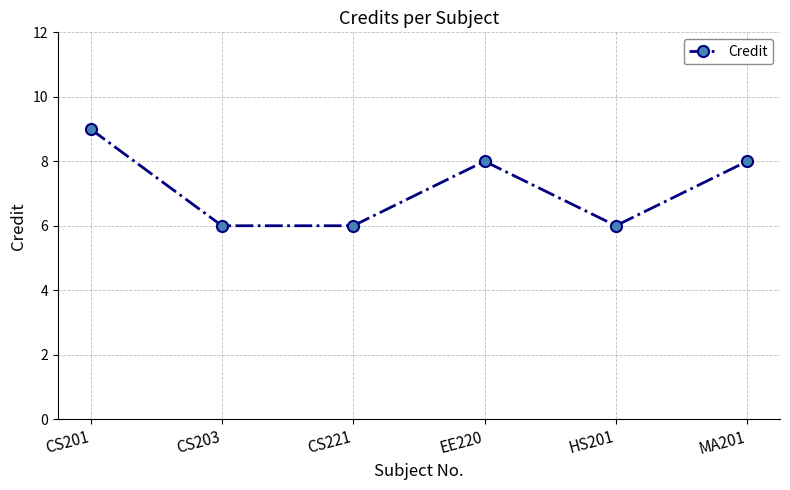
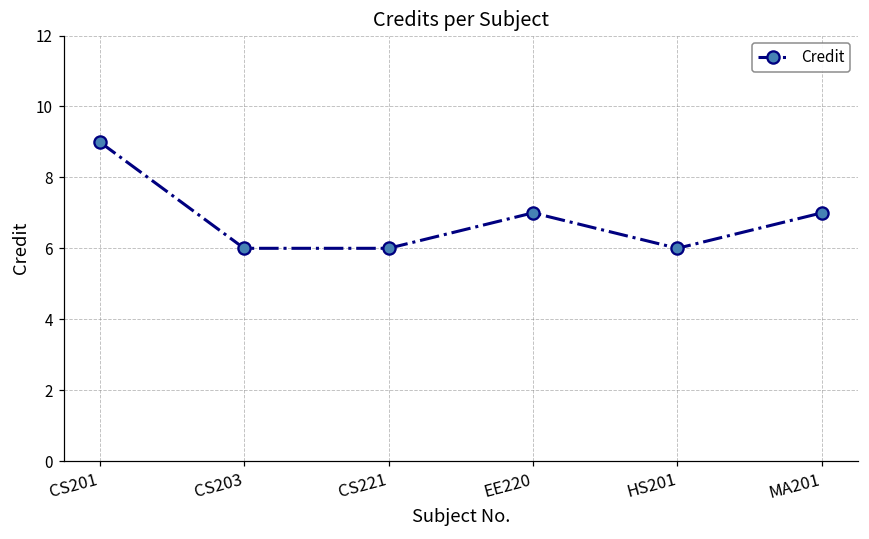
  {
    "CS201": 9,
    "CS203": 6,
    "CS221": 6,
-   "EE220": 8,
+   "EE220": 7,
    "HS201": 6,
-   "MA201": 8
+   "MA201": 7
  }
